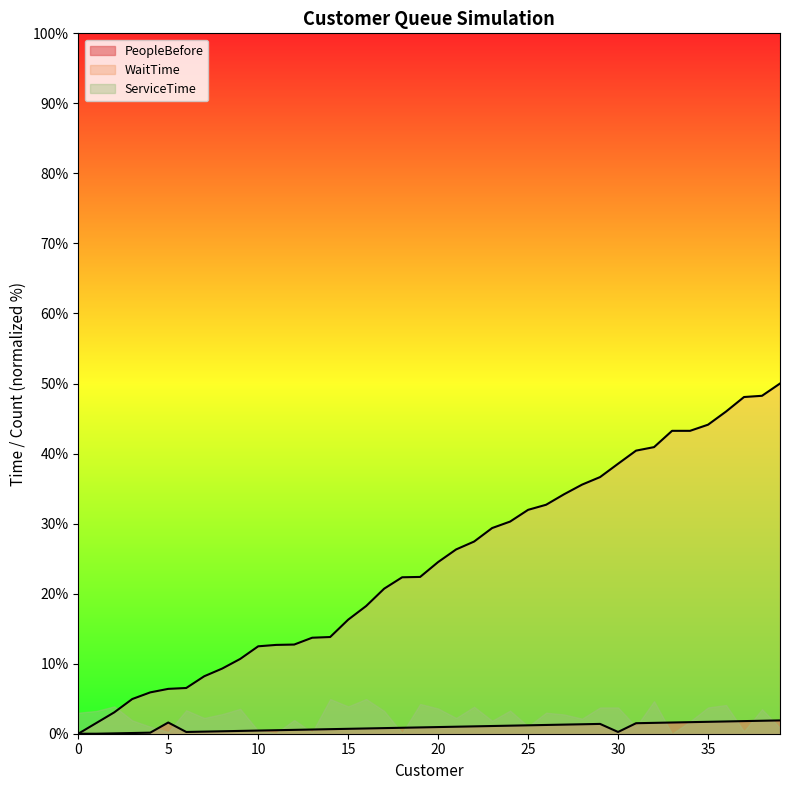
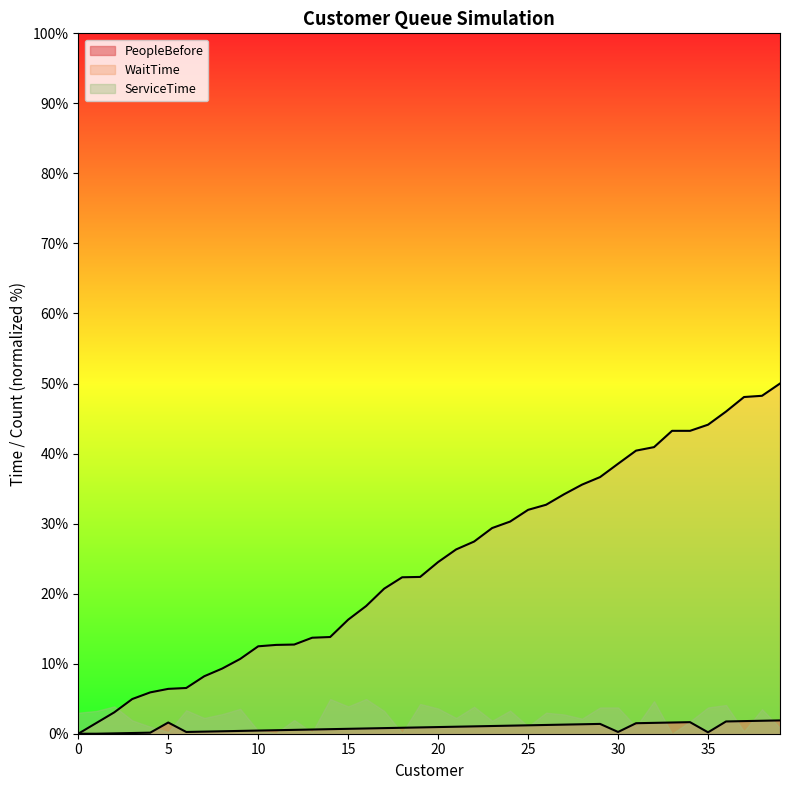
  {
    "PeopleBefore": {
      "5": "2%",
      "15": "1%",
      "20": "1%",
      "30": "0%",
-     "35": "2%"
+     "35": "0%"
    }
  }
